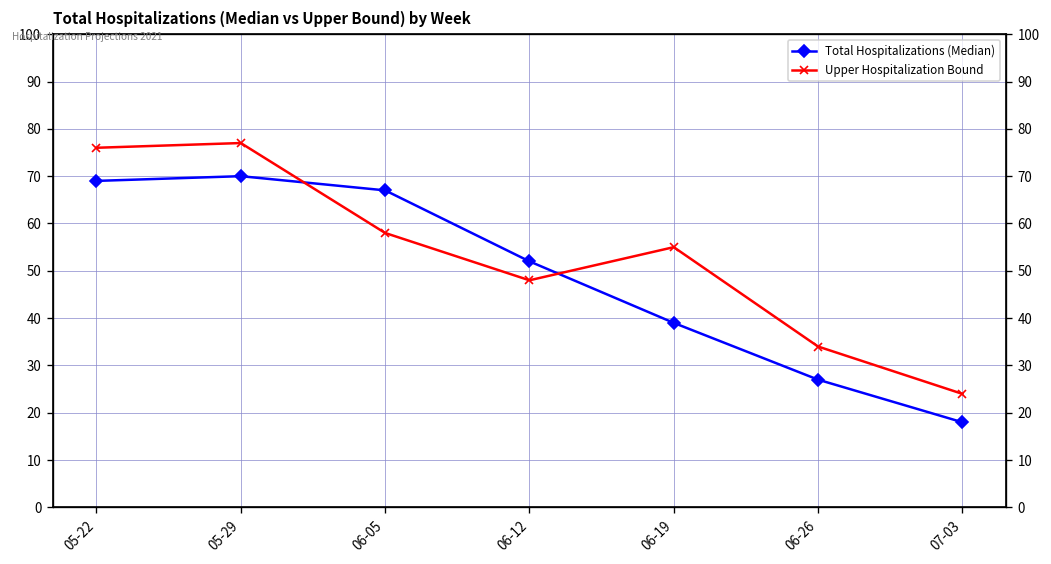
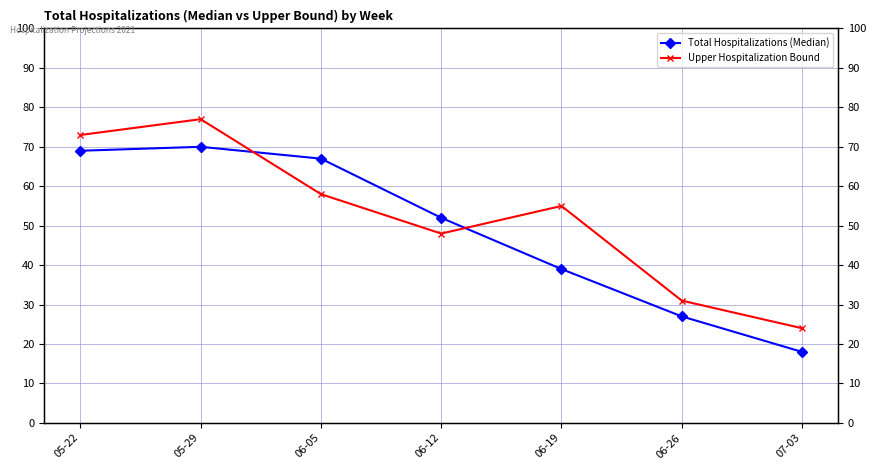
  {
    "Total Hospitalizations (Median)": {
      "05-22": 69,
      "05-29": 70,
      "06-05": 67,
      "06-12": 52,
      "06-19": 39,
      "06-26": 27,
      "07-03": 18
    },
    "Upper Hospitalization Bound": {
-     "05-22": 76,
+     "05-22": 73,
      "05-29": 77,
      "06-05": 58,
      "06-12": 48,
      "06-19": 55,
-     "06-26": 34,
+     "06-26": 31,
      "07-03": 24
    }
  }
